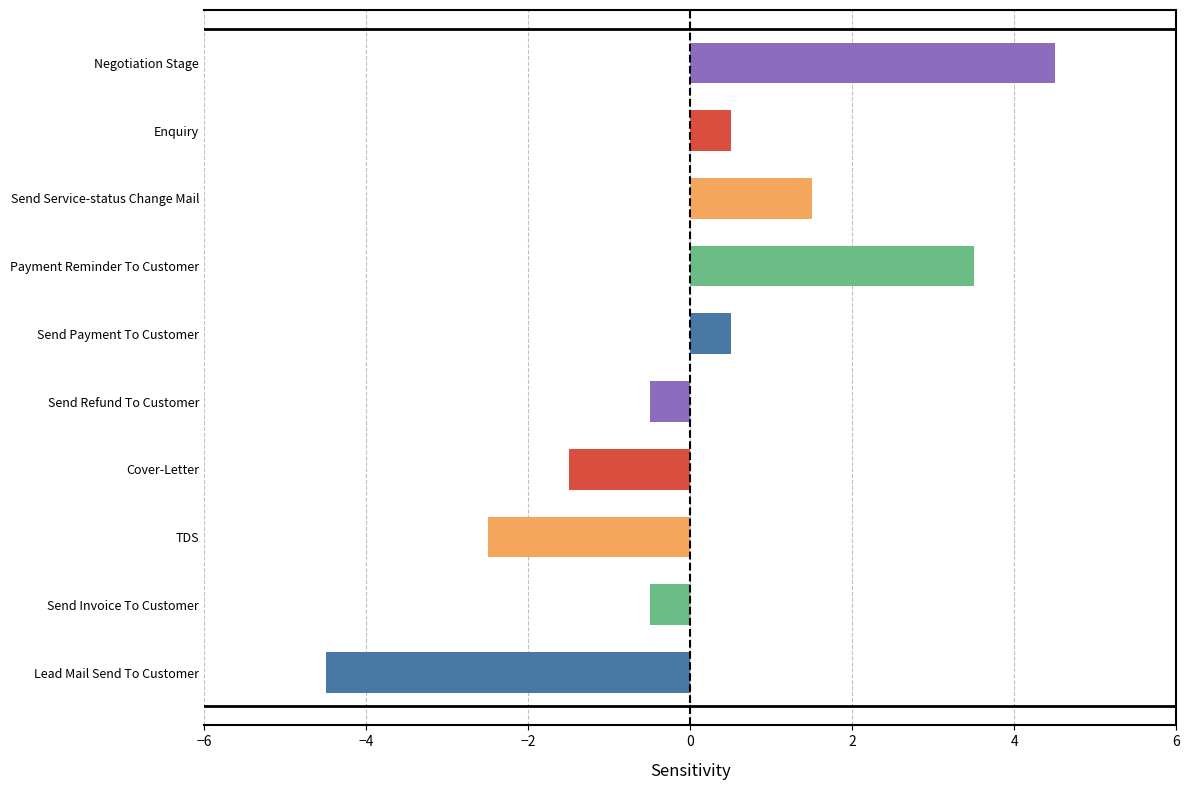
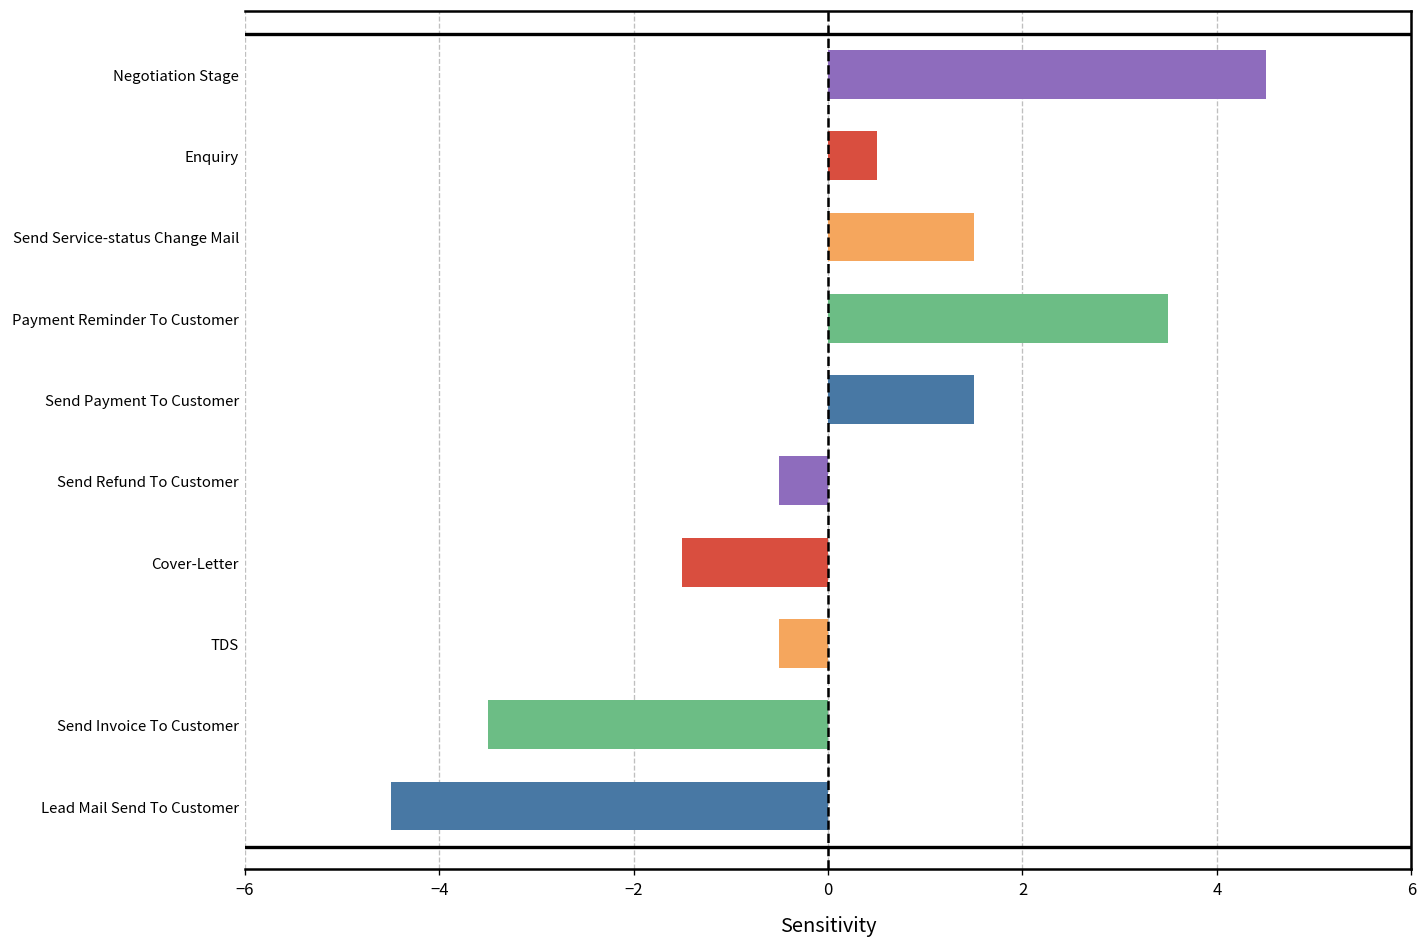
  {
    "Negotiation Stage": 4.5,
    "Enquiry": 0.5,
    "Send Service-status Change Mail": 1.5,
    "Payment Reminder To Customer": 3.5,
-   "Send Payment To Customer": 0.5,
+   "Send Payment To Customer": 1.5,
    "Send Refund To Customer": -0.5,
    "Cover-Letter": -1.5,
-   "TDS": -2.5,
-   "Send Invoice To Customer": -0.5,
+   "TDS": -0.5,
+   "Send Invoice To Customer": -3.5,
    "Lead Mail Send To Customer": -4.5
  }
